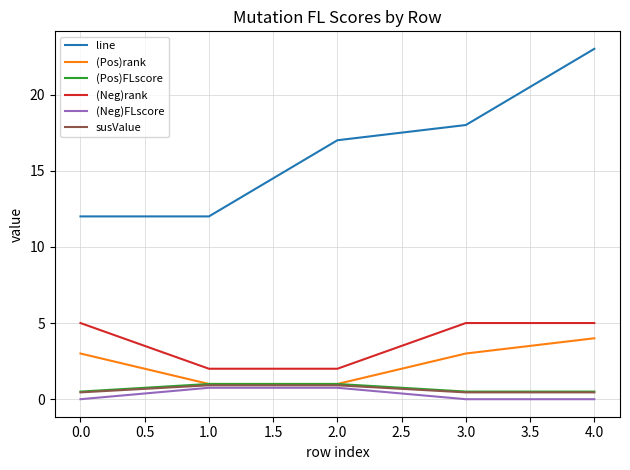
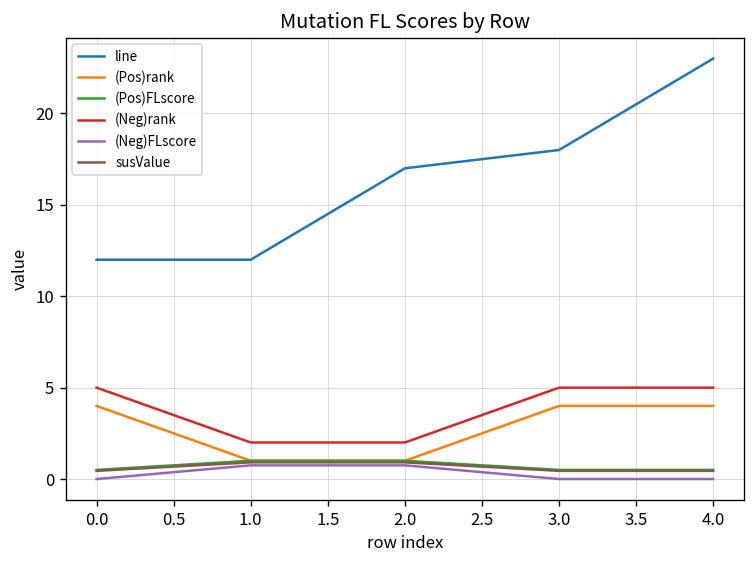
  {
    "line": {
      "0.0": 12,
      "1.0": 12,
      "2.0": 17,
      "3.0": 18,
      "4.0": 23
    },
    "(Pos)rank": {
-     "0.0": 3,
-     "3.0": 3,
+     "0.0": 4,
+     "3.0": 4,
      "4.0": 4
    },
    "(Neg)rank": {
      "0.0": 5,
      "1.0": 2,
      "2.0": 2,
      "3.0": 5,
      "4.0": 5
    },
    "(Neg)FLscore": {
      "0.0": 0,
      "3.0": 0,
      "4.0": 0
    }
  }
